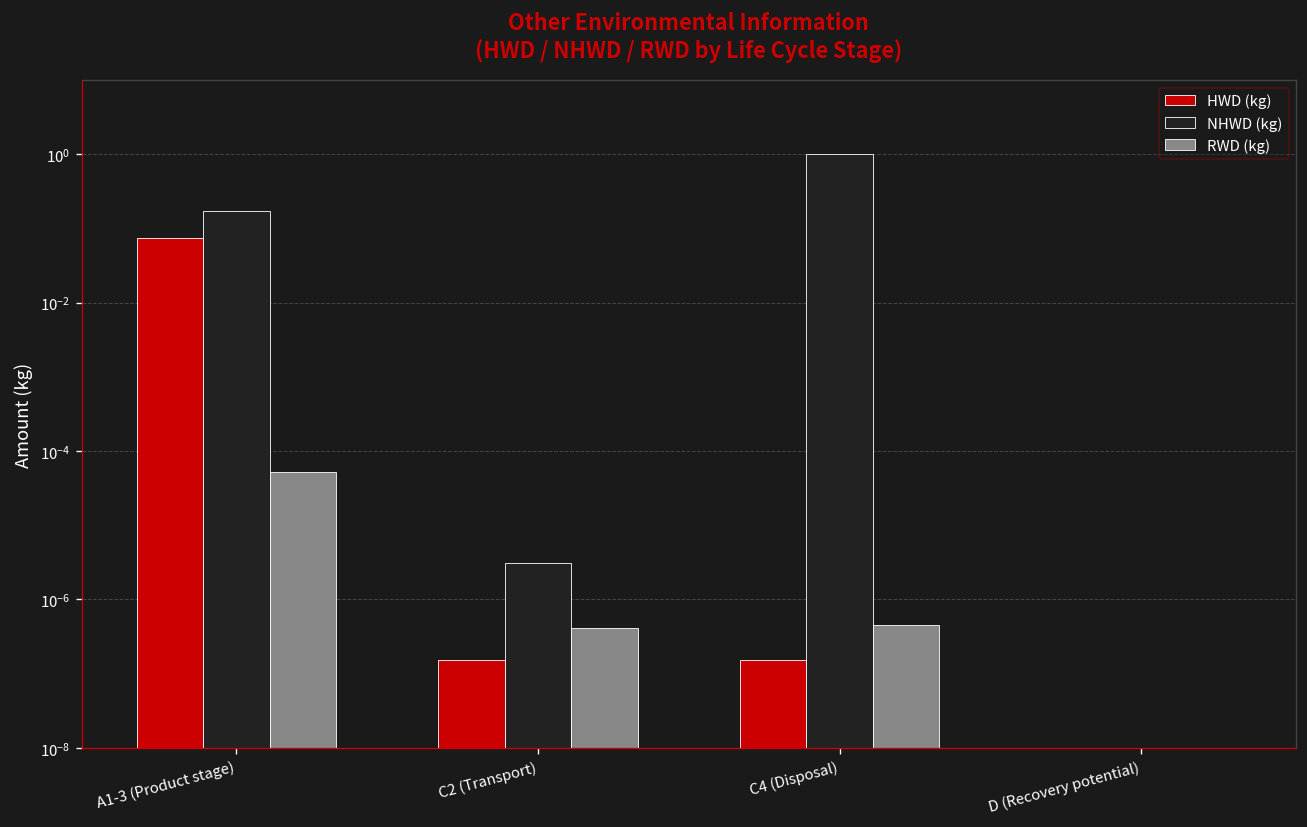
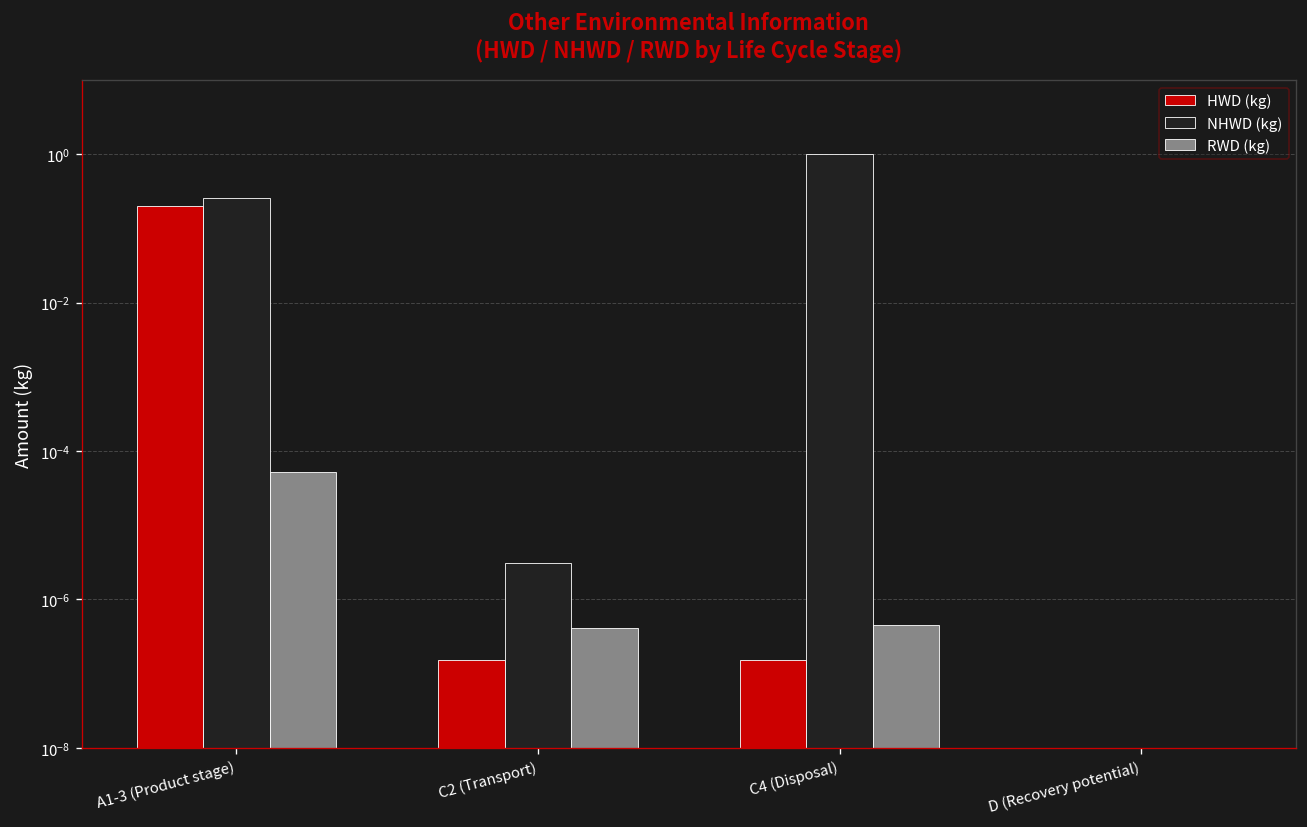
  {
    "HWD (kg)": {
-     "A1-3 (Product stage)": 0.07,
+     "A1-3 (Product stage)": 0.20,
      "C2 (Transport)": 0.00000015,
      "C4 (Disposal)": 0.00000015
    },
    "NHWD (kg)": {
-     "A1-3 (Product stage)": 0.17,
+     "A1-3 (Product stage)": 0.26,
      "C2 (Transport)": 0.000003,
      "C4 (Disposal)": 1.0
    },
    "RWD (kg)": {
      "A1-3 (Product stage)": 0.00005,
      "C2 (Transport)": 0.0000004,
      "C4 (Disposal)": 0.0000005
    }
  }
